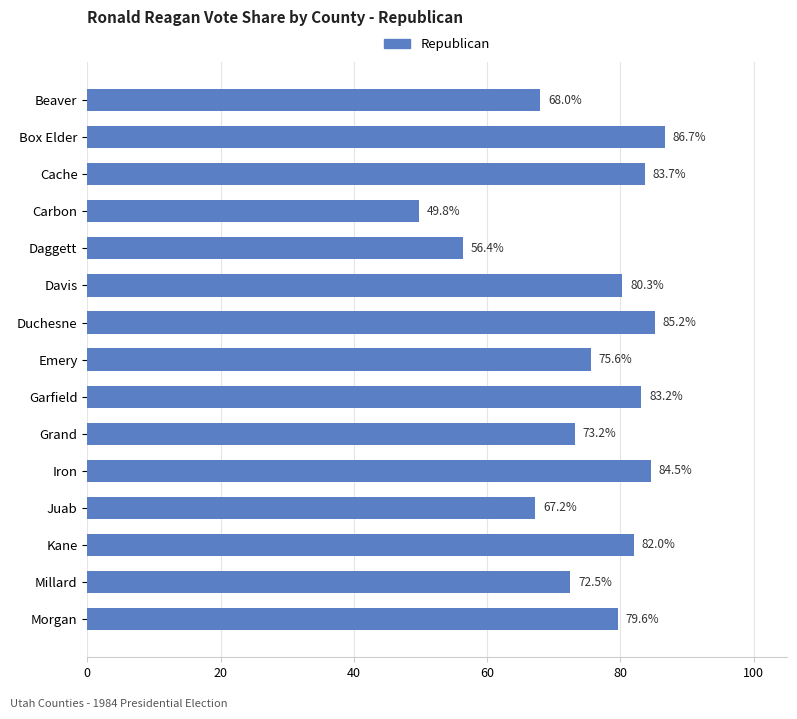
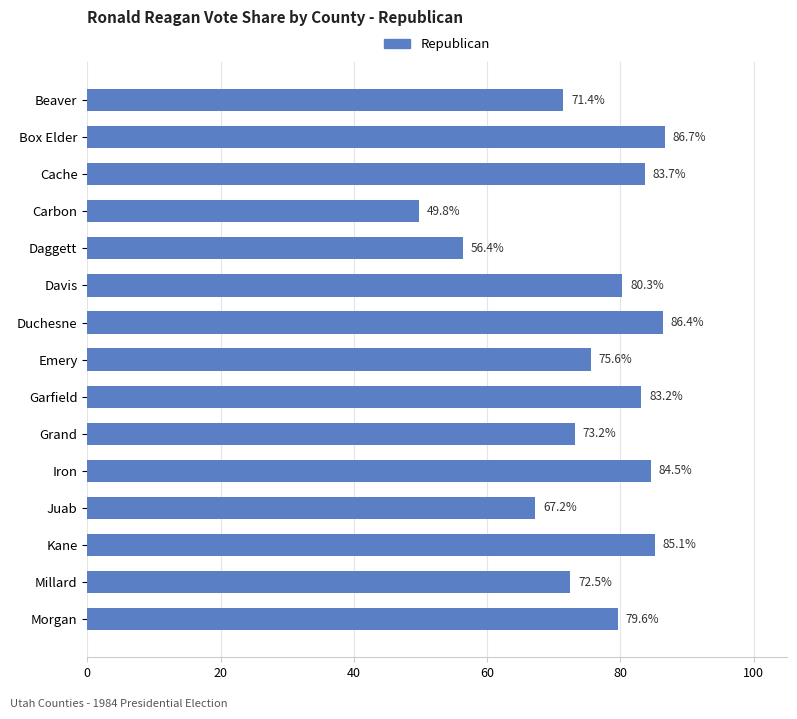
  {
-   "Beaver": "68.0%",
+   "Beaver": "71.4%",
    "Box Elder": "86.7%",
    "Cache": "83.7%",
    "Carbon": "49.8%",
    "Daggett": "56.4%",
    "Davis": "80.3%",
-   "Duchesne": "85.2%",
+   "Duchesne": "86.4%",
    "Emery": "75.6%",
    "Garfield": "83.2%",
    "Grand": "73.2%",
    "Iron": "84.5%",
    "Juab": "67.2%",
-   "Kane": "82.0%",
+   "Kane": "85.1%",
    "Millard": "72.5%",
    "Morgan": "79.6%"
  }
